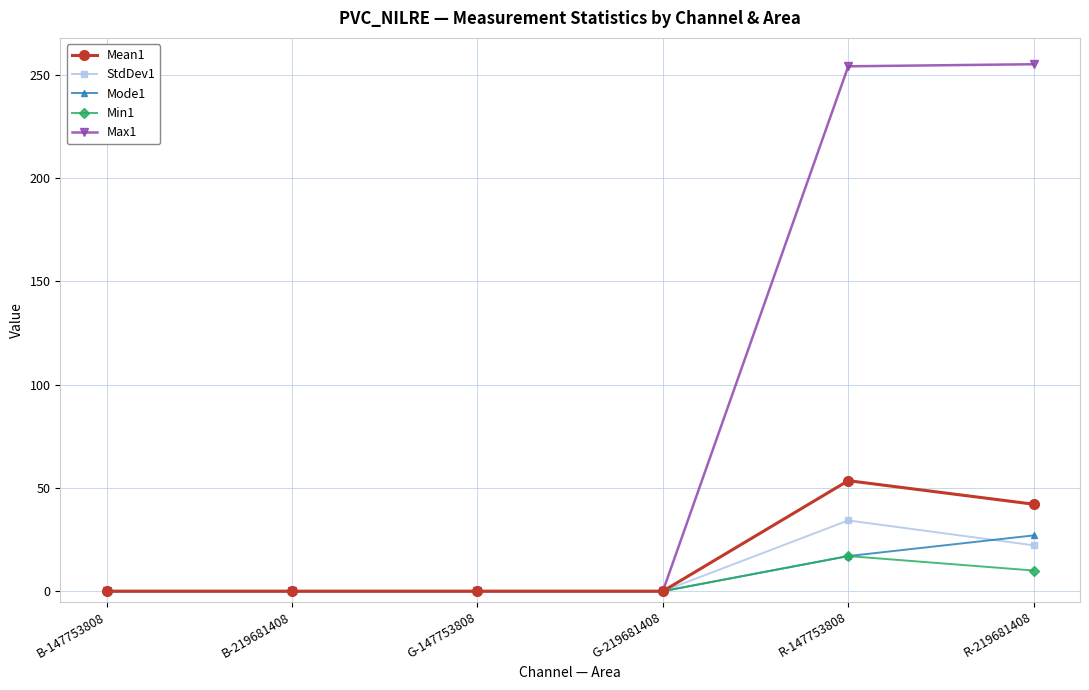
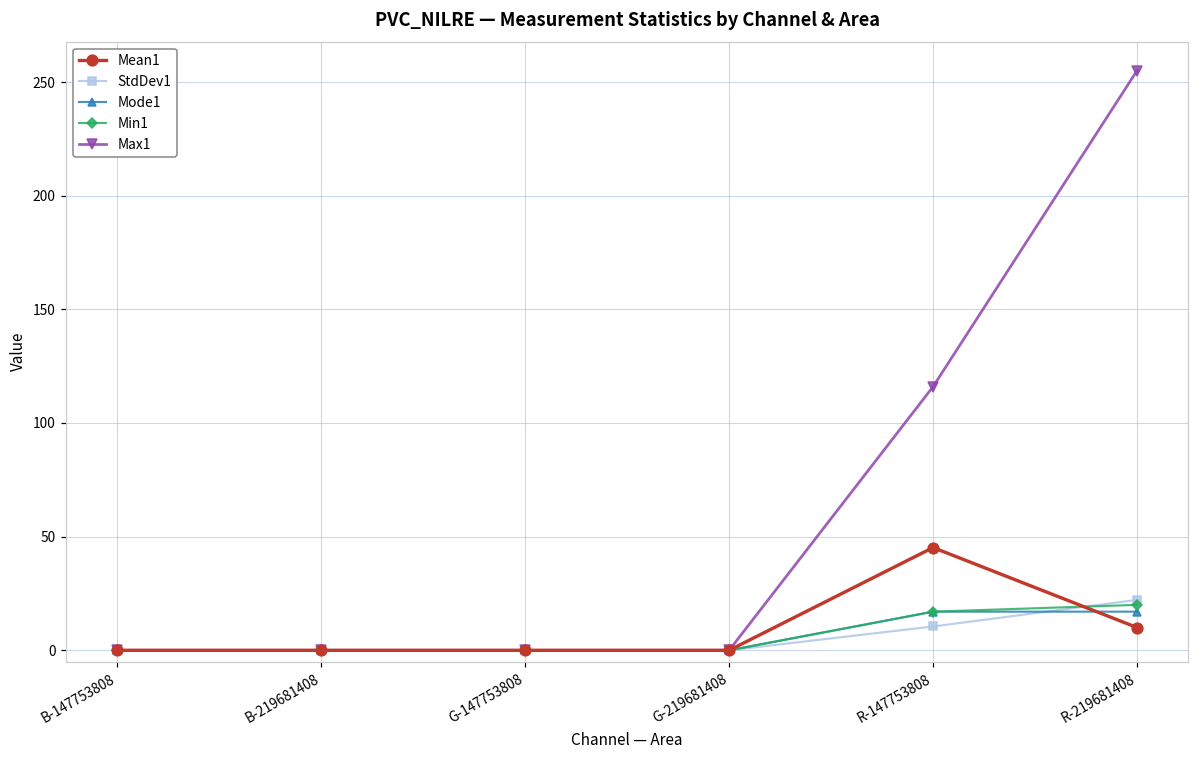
  {
    "Mean1": {
-     "R-147753808": 53,
-     "R-219681408": 42
+     "R-147753808": 45,
+     "R-219681408": 10
    },
    "StdDev1": {
-     "R-147753808": 34,
+     "R-147753808": 10,
      "R-219681408": 22
    },
    "Mode1": {
-     "R-219681408": 27
+     "R-219681408": 17
    },
    "Min1": {
-     "R-219681408": 10
+     "R-219681408": 20
    },
    "Max1": {
-     "R-147753808": 254,
+     "R-147753808": 116,
      "R-219681408": 255
    }
  }
